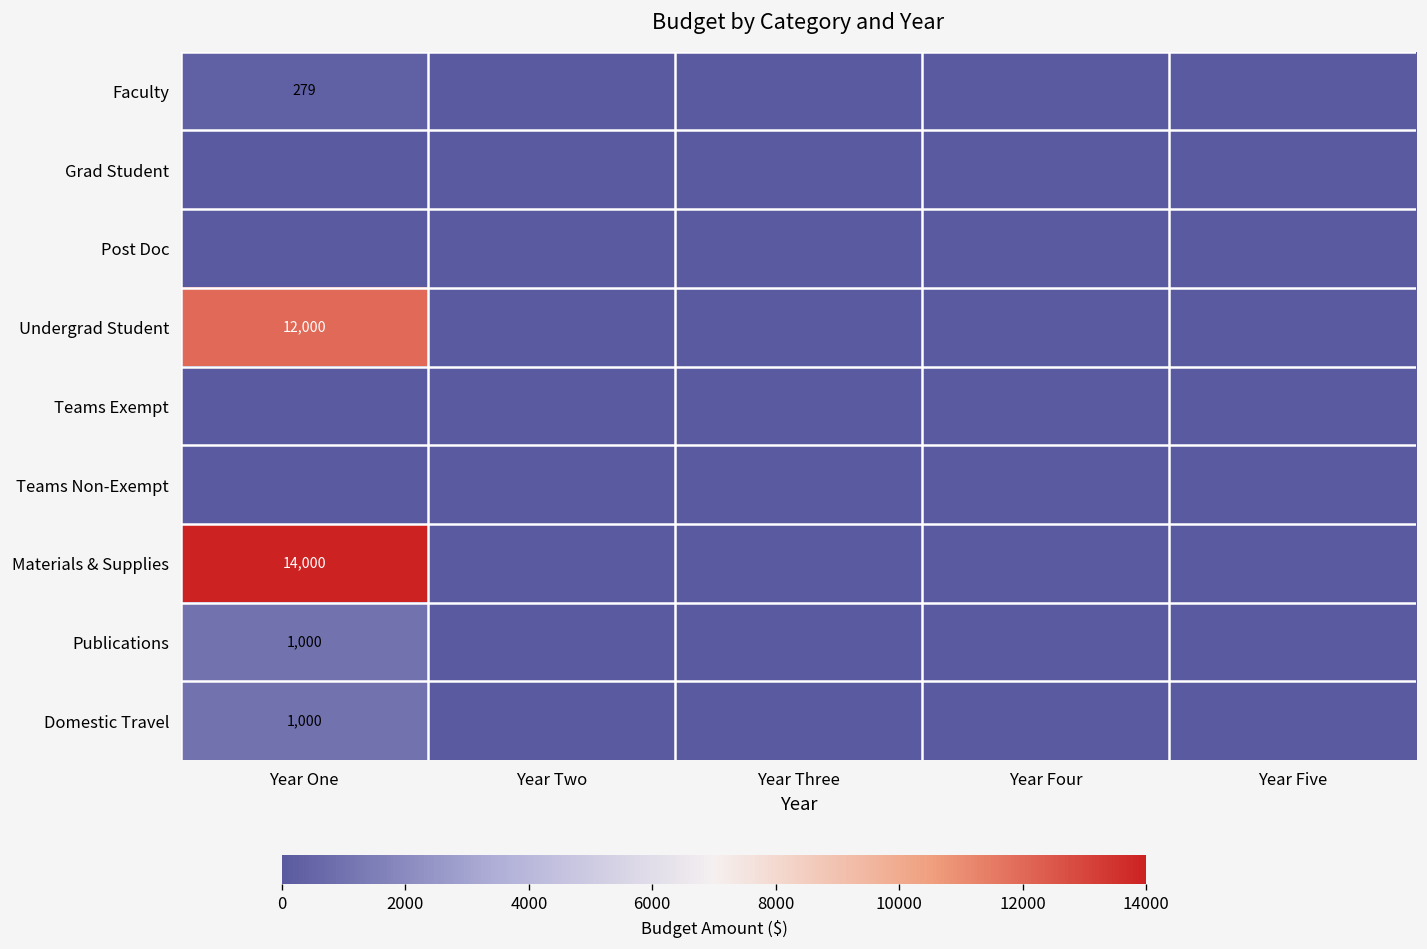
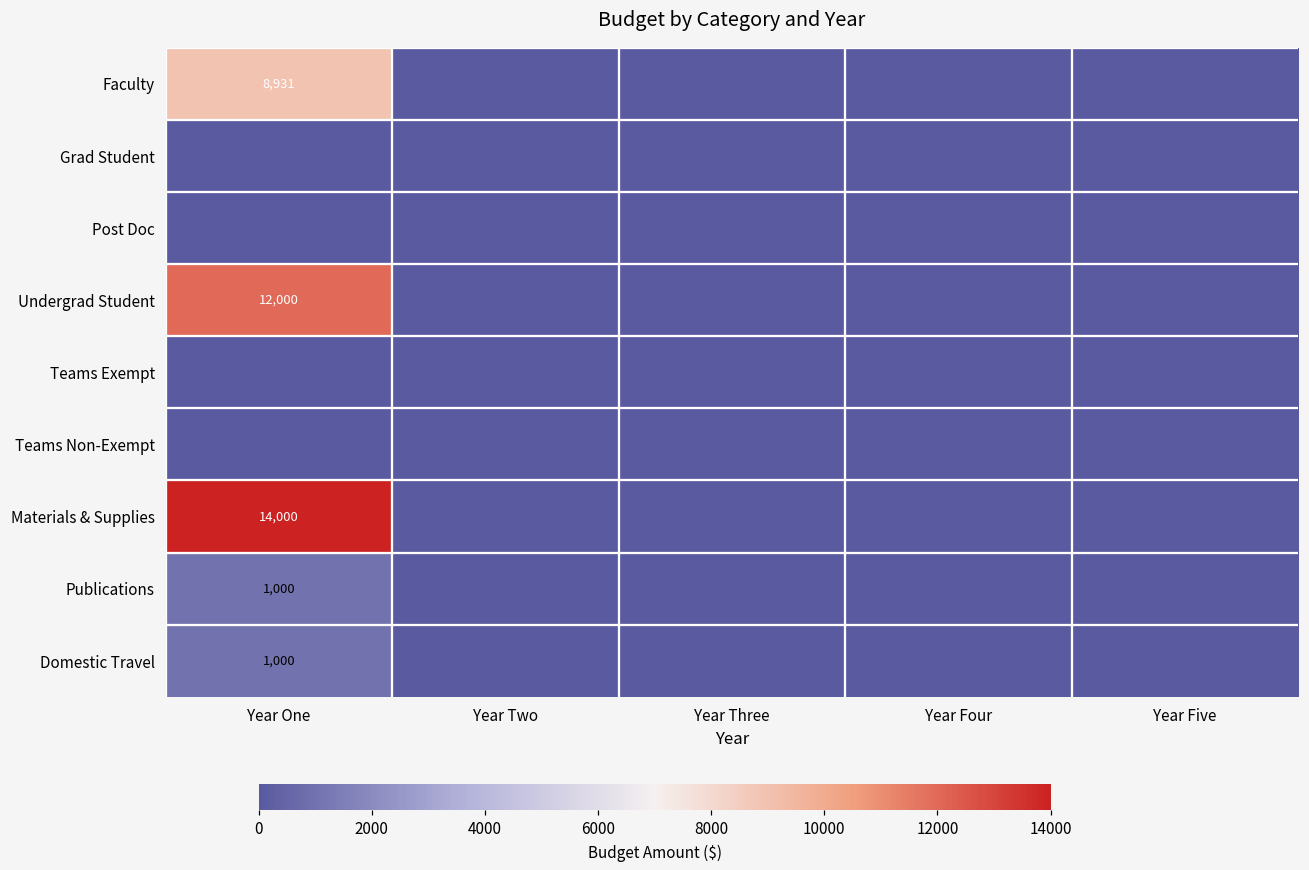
  {
    "Faculty": {
-     "Year One": "279"
+     "Year One": "8,931"
    },
    "Undergrad Student": {
      "Year One": "12,000"
    },
    "Materials & Supplies": {
      "Year One": "14,000"
    },
    "Publications": {
      "Year One": "1,000"
    },
    "Domestic Travel": {
      "Year One": "1,000"
    }
  }
